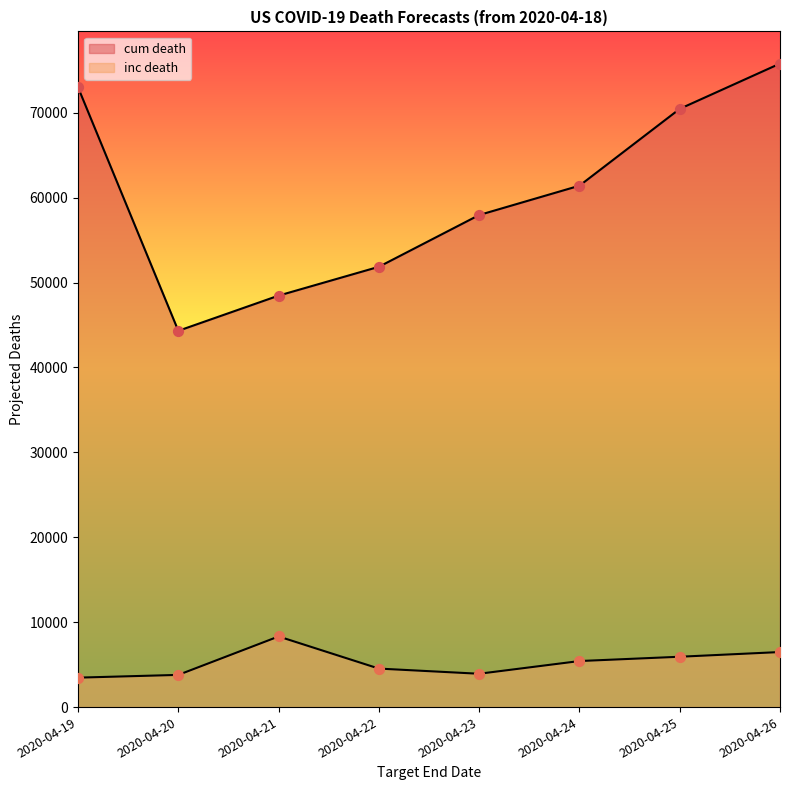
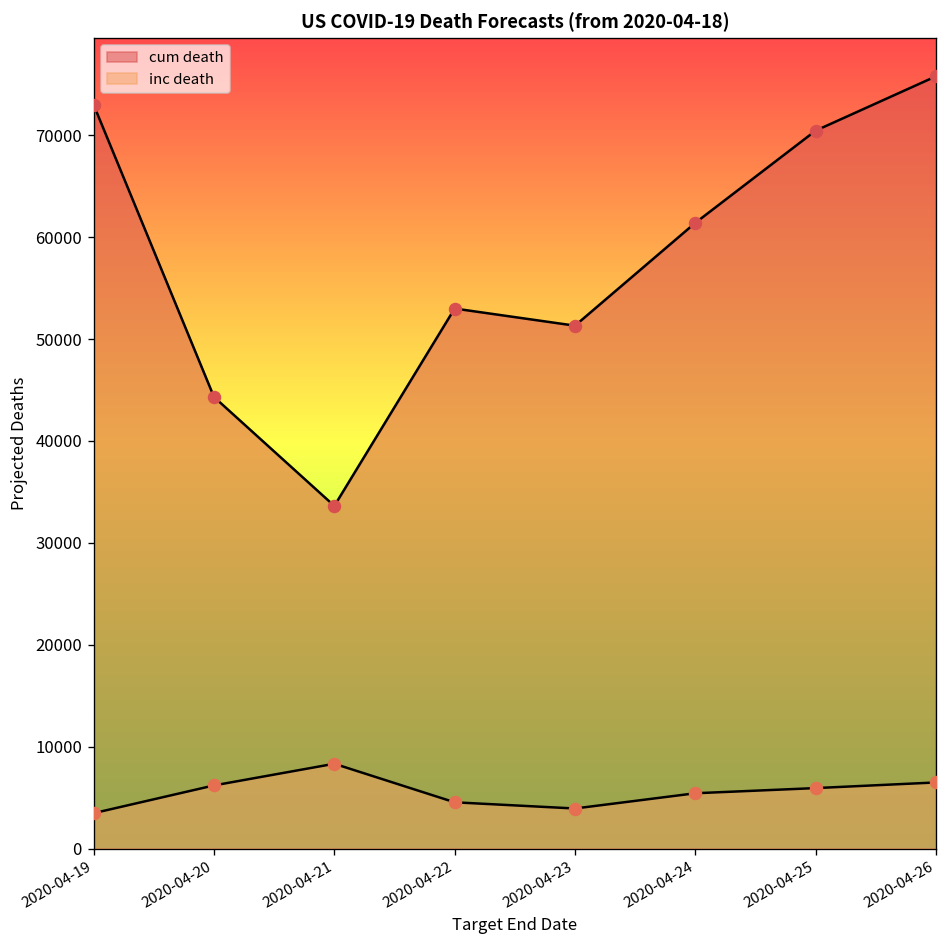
  {
    "cum death": {
      "2020-04-19": 73000,
      "2020-04-20": 44000,
-     "2020-04-21": 48000,
-     "2020-04-22": 52000,
-     "2020-04-23": 58000,
+     "2020-04-21": 34000,
+     "2020-04-22": 53000,
+     "2020-04-23": 51000,
      "2020-04-24": 61000,
      "2020-04-25": 70000,
      "2020-04-26": 76000
    },
    "inc death": {
      "2020-04-19": 3000,
-     "2020-04-20": 4000,
+     "2020-04-20": 6000,
      "2020-04-21": 8000,
      "2020-04-22": 5000,
      "2020-04-23": 4000,
      "2020-04-24": 5000,
      "2020-04-25": 6000,
      "2020-04-26": 6000
    }
  }
